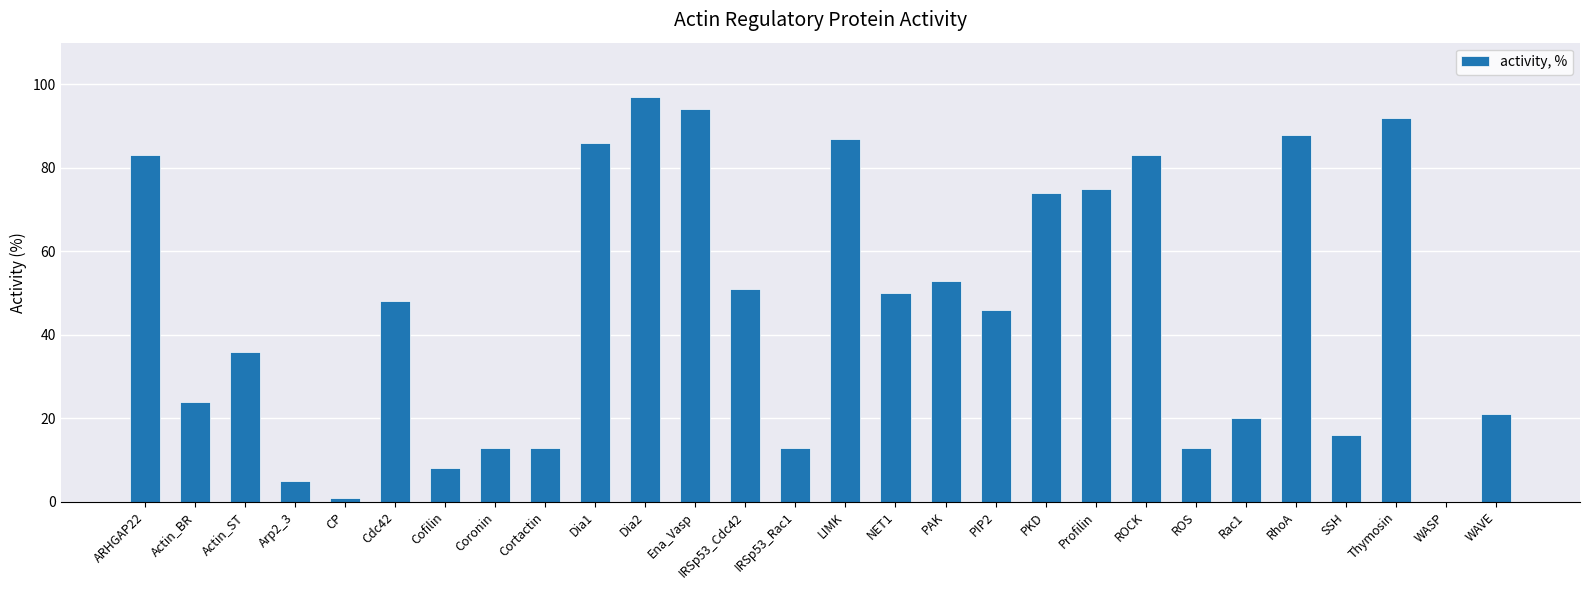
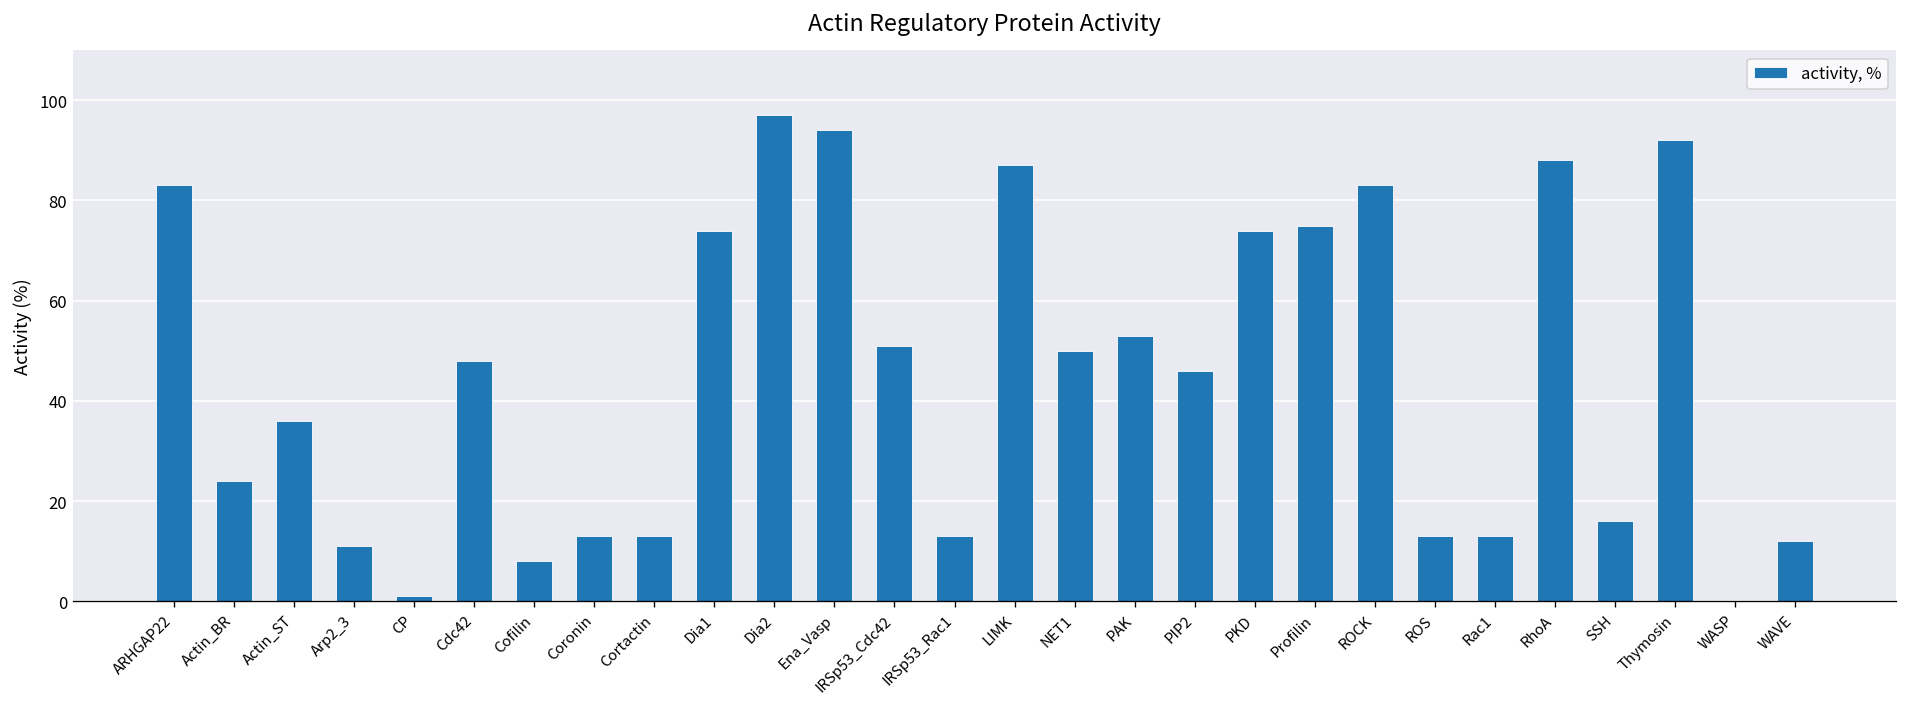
  {
    "ARHGAP22": 83,
    "Actin_BR": 24,
    "Actin_ST": 36,
-   "Arp2_3": 5,
+   "Arp2_3": 11,
    "CP": 1,
    "Cdc42": 48,
    "Cofilin": 8,
    "Coronin": 13,
    "Cortactin": 13,
-   "Dia1": 86,
+   "Dia1": 74,
    "Dia2": 97,
    "Ena_Vasp": 94,
    "IRSp53_Cdc42": 51,
    "IRSp53_Rac1": 13,
    "LIMK": 87,
    "NET1": 50,
    "PAK": 53,
    "PIP2": 46,
    "PKD": 74,
    "Profilin": 75,
    "ROCK": 83,
    "ROS": 13,
-   "Rac1": 20,
+   "Rac1": 13,
    "RhoA": 88,
    "SSH": 16,
    "Thymosin": 92,
    "WASP": 0,
-   "WAVE": 21
+   "WAVE": 12
  }
